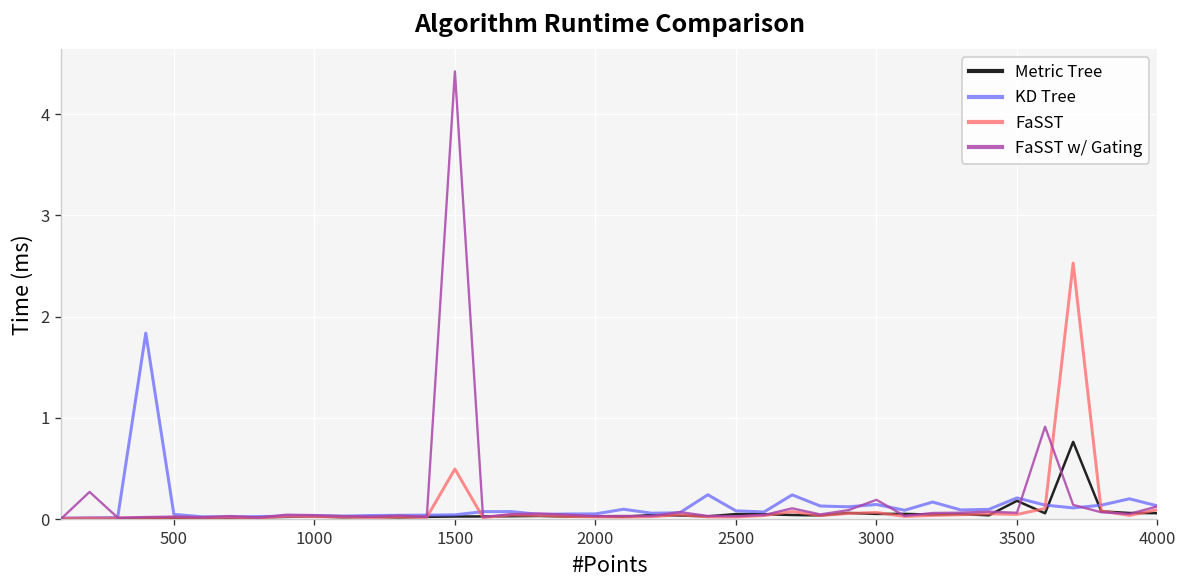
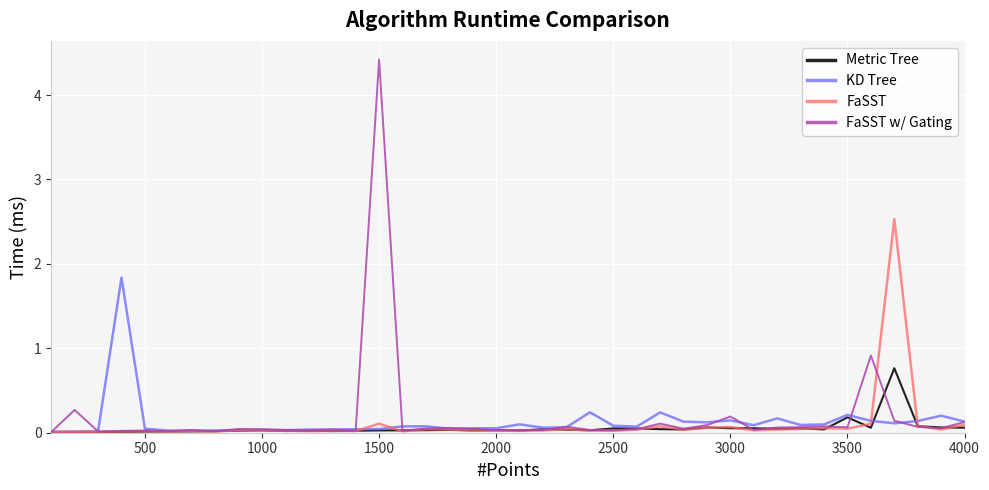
  {
    "Metric Tree": {
      "4000": 0.1
    },
    "KD Tree": {
      "2500": 0.1,
      "3000": 0.1
    },
    "FaSST": {
-     "1500": 0.5,
+     "1500": 0.1,
      "4000": 0.1
    },
    "FaSST w/ Gating": {
      "1500": 4.4,
      "3000": 0.2
    }
  }
